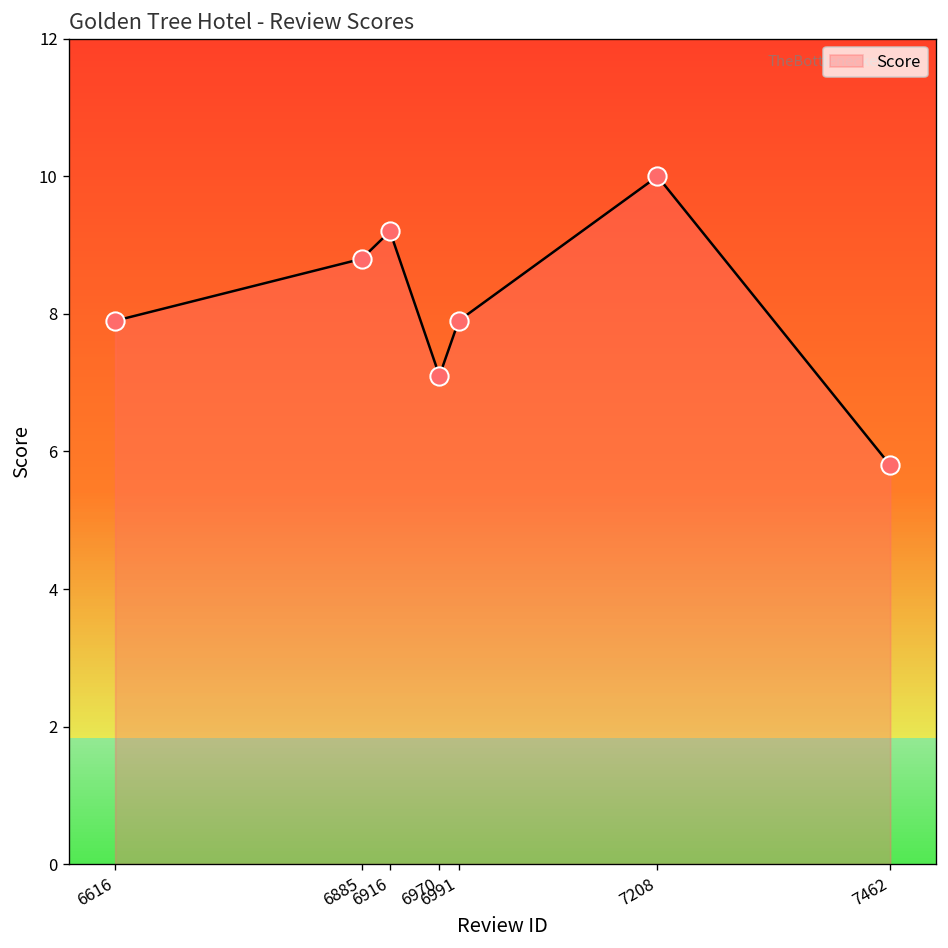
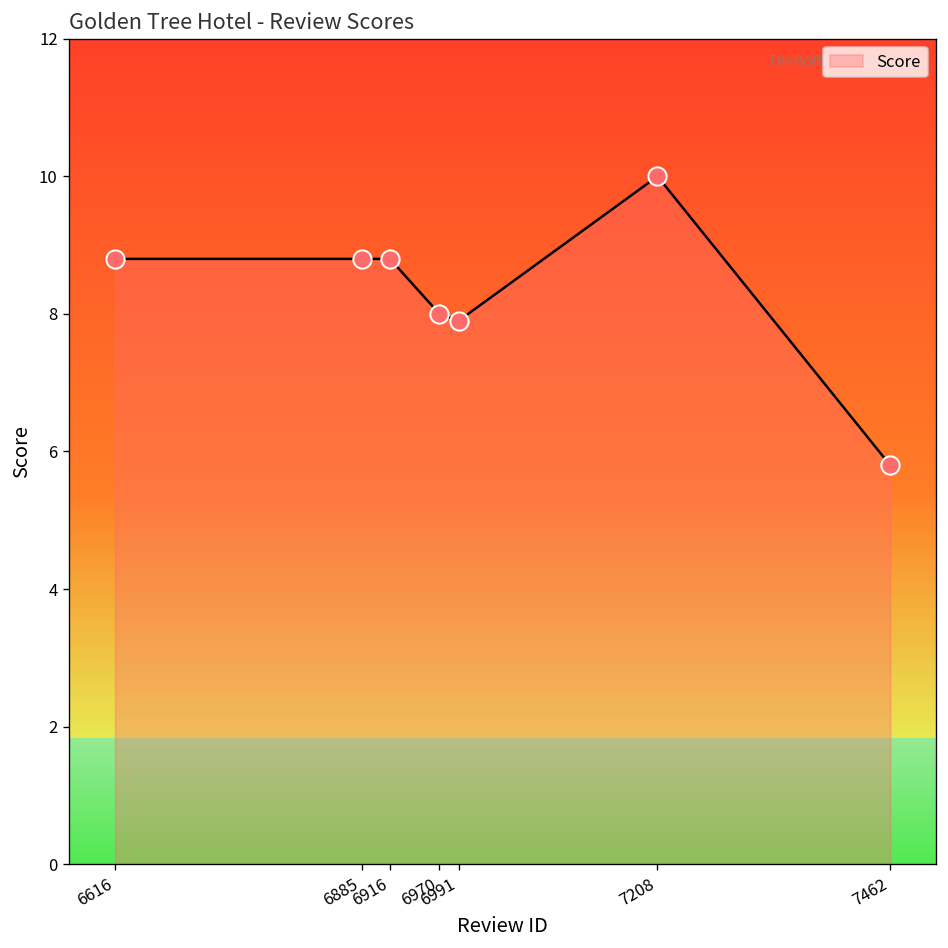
  {
-   "6616": 7.9,
+   "6616": 8.8,
    "6885": 8.8,
-   "6916": 9.2,
-   "6970": 7.1,
+   "6916": 8.8,
+   "6970": 8.0,
    "6991": 7.9,
    "7208": 10.0,
    "7462": 5.8
  }
